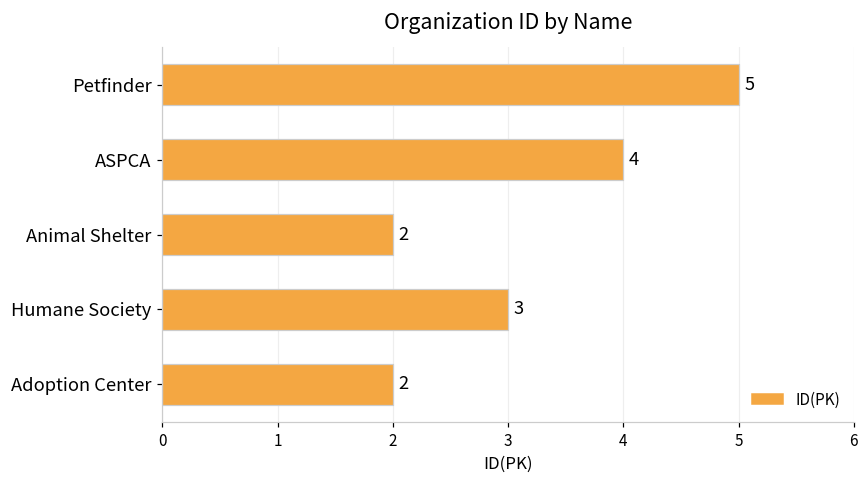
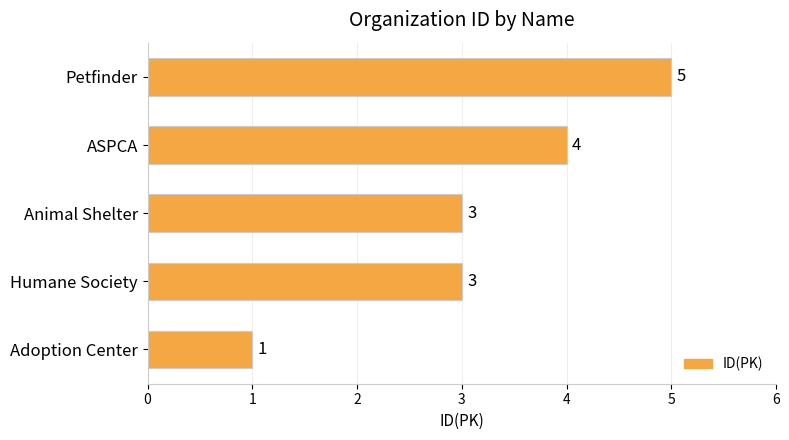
  {
    "Petfinder": 5,
    "ASPCA": 4,
-   "Animal Shelter": 2,
+   "Animal Shelter": 3,
    "Humane Society": 3,
-   "Adoption Center": 2
+   "Adoption Center": 1
  }
